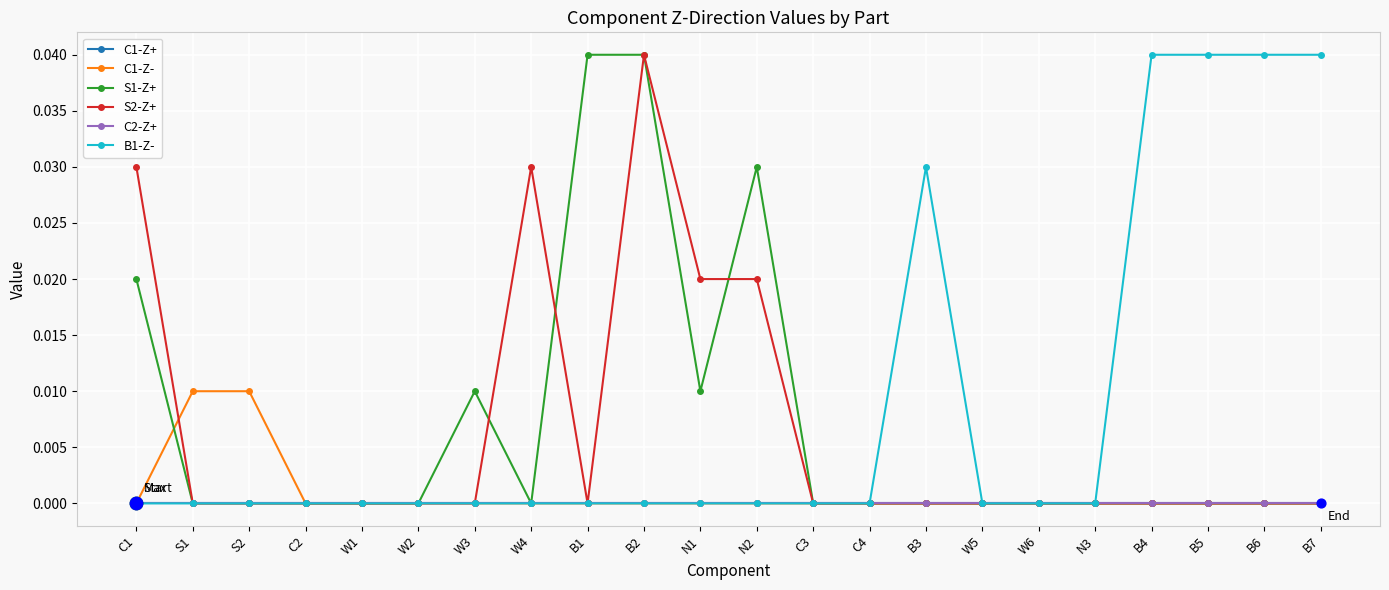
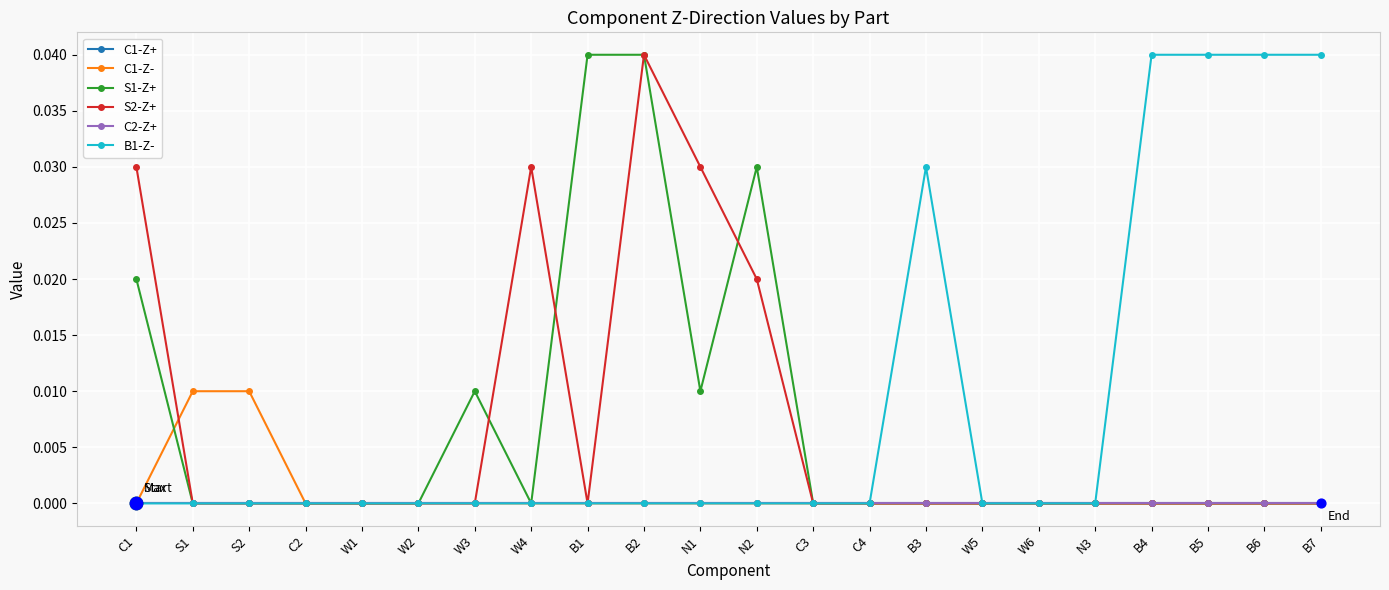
  {
    "C1-Z-": {
      "S1": 0.01,
      "S2": 0.01
    },
    "S1-Z+": {
      "C1": 0.02,
      "W3": 0.01,
      "B1": 0.04,
      "N1": 0.01,
      "N2": 0.03
    },
    "S2-Z+": {
      "C1": 0.03,
      "W4": 0.03,
-     "N1": 0.02,
+     "N1": 0.03,
      "N2": 0.02
    },
    "B1-Z-": {
      "B3": 0.03,
      "B4": 0.04,
      "B5": 0.04,
      "B6": 0.04,
      "B7": 0.04
    }
  }
